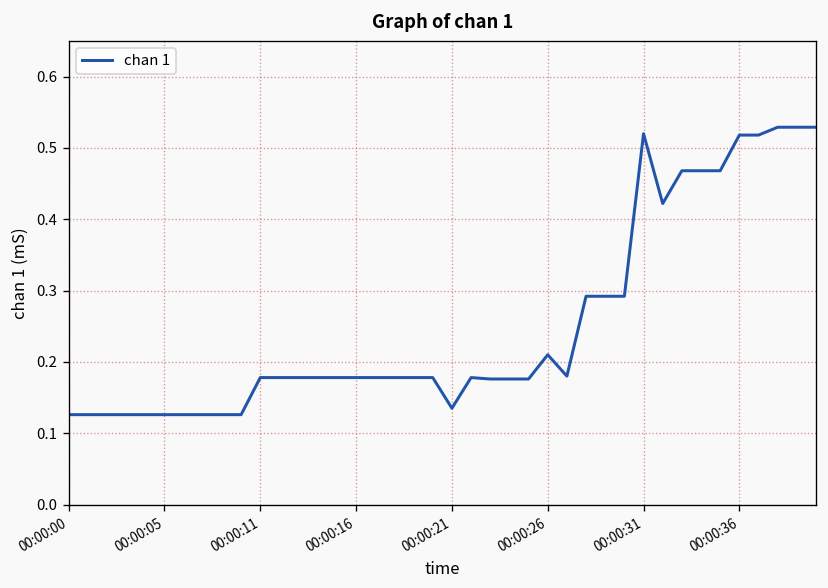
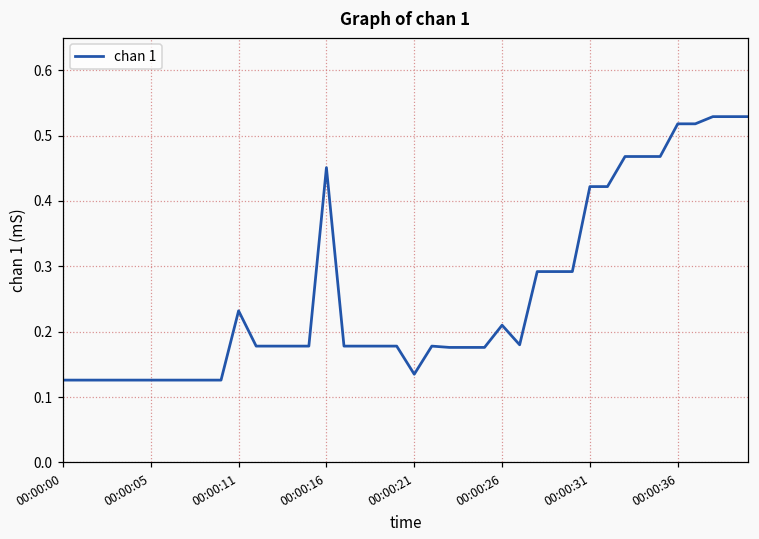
  {
    "00:00:00": 0.13,
    "00:00:05": 0.13,
-   "00:00:11": 0.18,
-   "00:00:16": 0.18,
+   "00:00:11": 0.23,
+   "00:00:16": 0.45,
    "00:00:21": 0.14,
    "00:00:26": 0.21,
-   "00:00:31": 0.52,
+   "00:00:31": 0.42,
    "00:00:36": 0.52
  }
